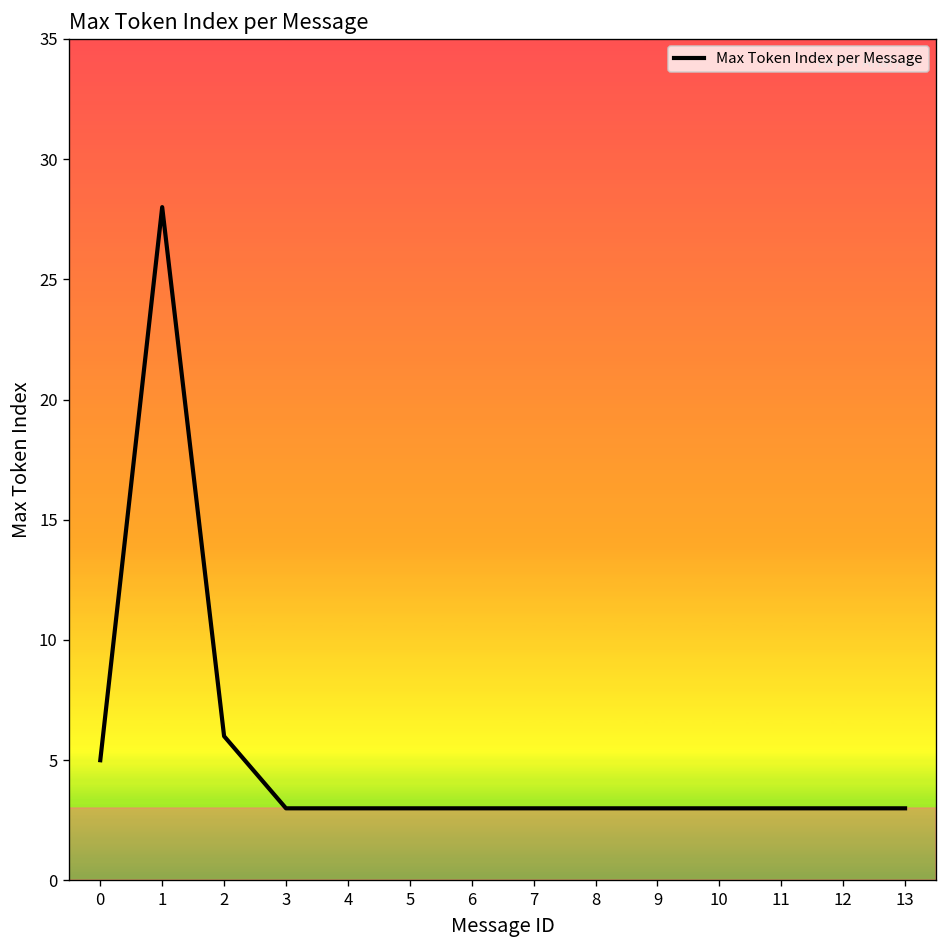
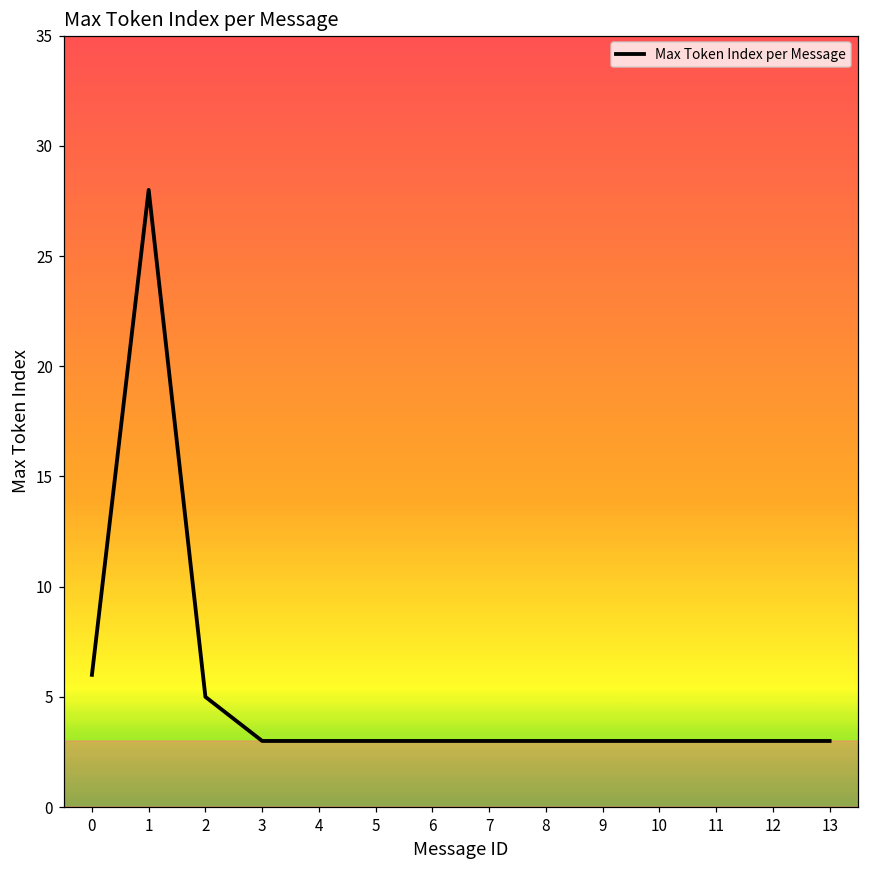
  {
-   "0": 5,
+   "0": 6,
    "1": 28,
-   "2": 6
+   "2": 5
  }
